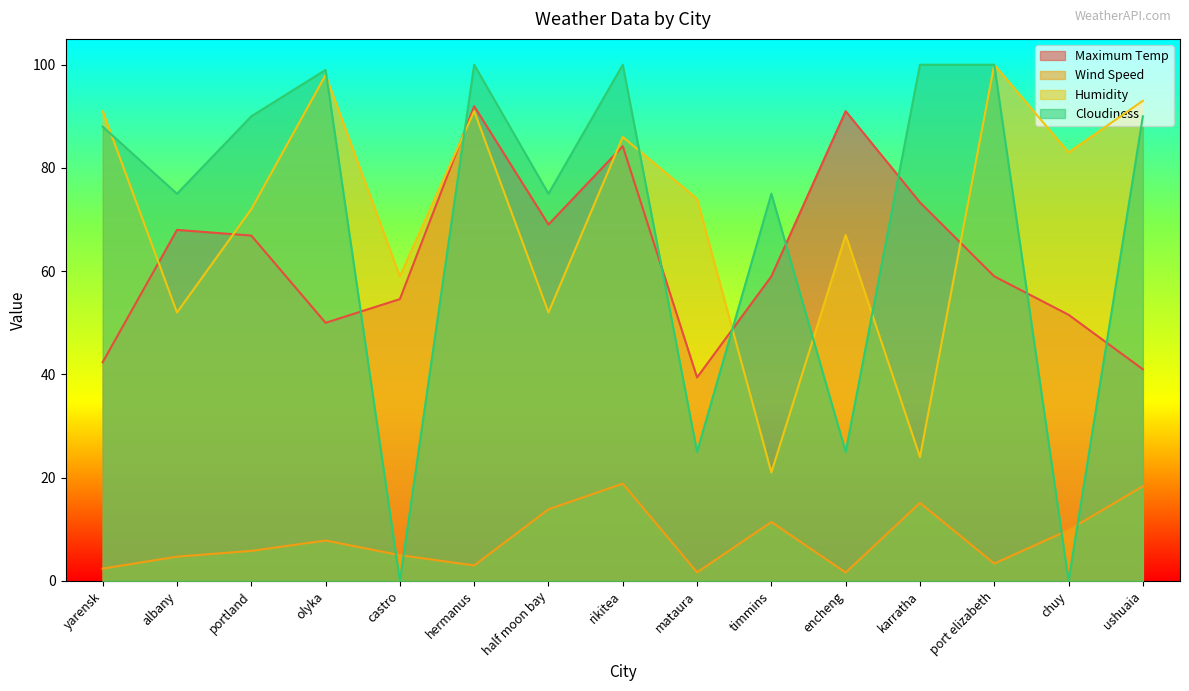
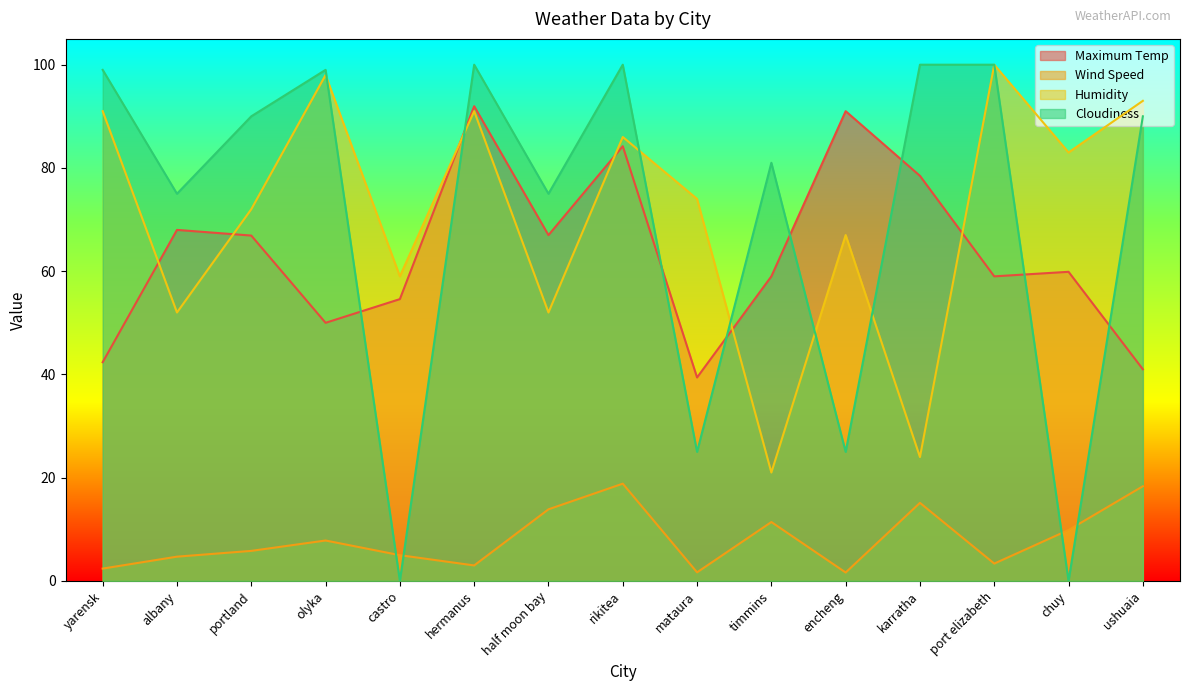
  {
    "Maximum Temp": {
      "yarensk": 42,
      "albany": 68,
      "portland": 67,
      "olyka": 50,
      "castro": 55,
      "hermanus": 92,
-     "half moon bay": 69,
+     "half moon bay": 67,
      "rikitea": 84,
      "mataura": 39,
      "timmins": 59,
      "encheng": 91,
-     "karratha": 73,
+     "karratha": 78,
      "port elizabeth": 59,
-     "chuy": 52,
+     "chuy": 60,
      "ushuaia": 41
    },
    "Cloudiness": {
-     "yarensk": 88,
+     "yarensk": 99,
      "albany": 75,
      "portland": 90,
      "olyka": 99,
      "castro": 0,
      "hermanus": 100,
      "half moon bay": 75,
      "rikitea": 100,
      "mataura": 25,
-     "timmins": 75,
+     "timmins": 81,
      "encheng": 25,
      "karratha": 100,
      "chuy": 0
    }
  }
